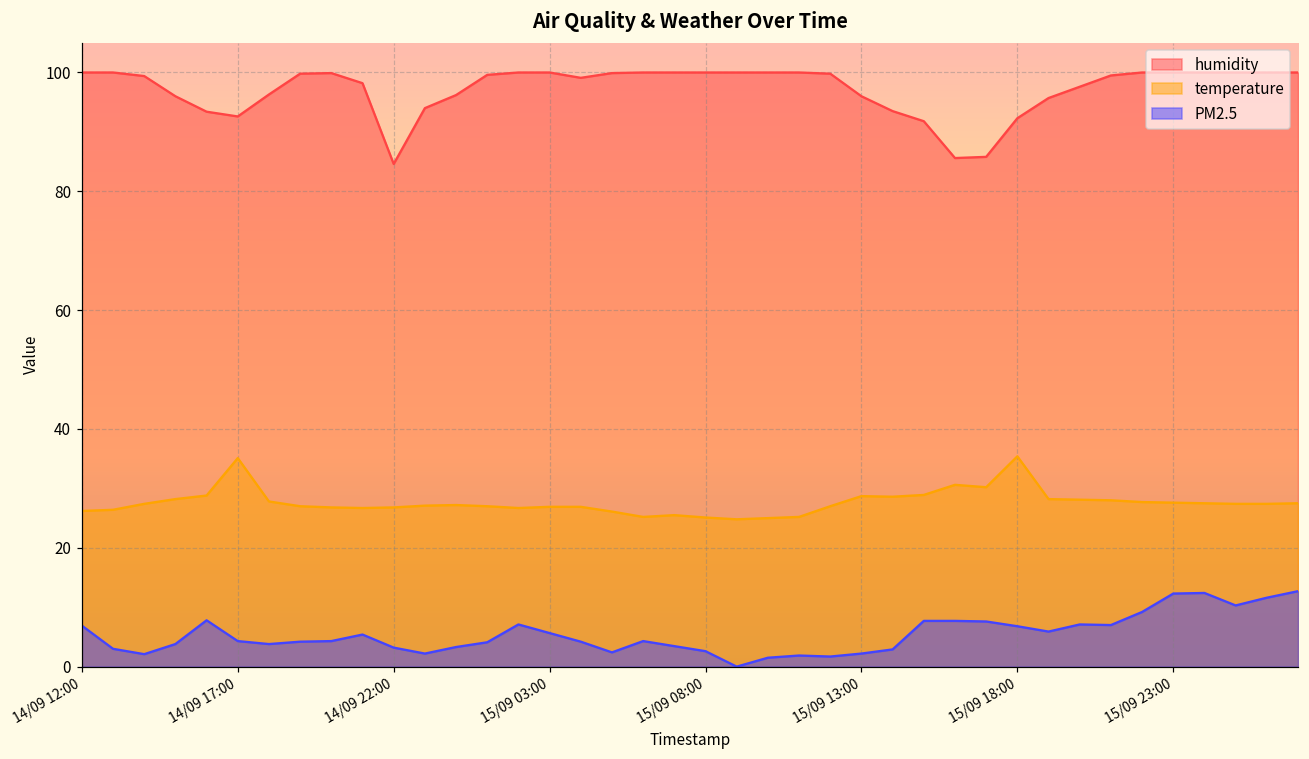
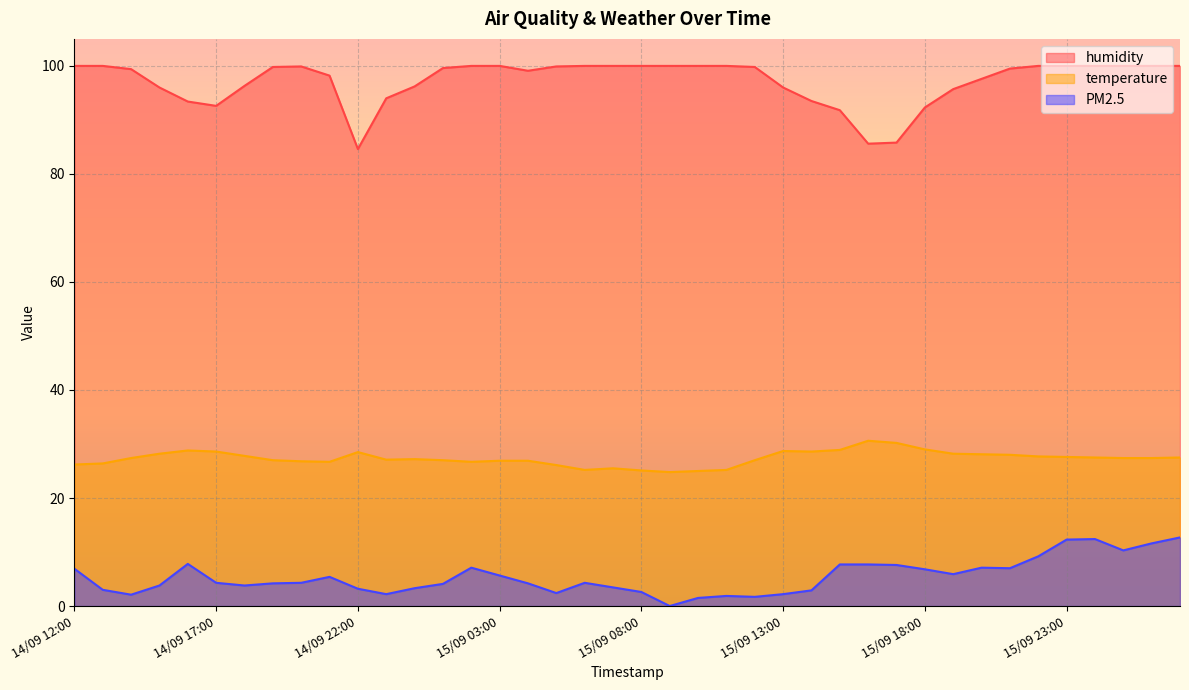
  {
    "humidity": {
      "14/09 12:00": 100,
      "14/09 17:00": 93,
      "14/09 22:00": 85,
      "15/09 03:00": 100,
      "15/09 08:00": 100,
      "15/09 13:00": 96,
      "15/09 18:00": 92
    },
    "temperature": {
      "14/09 12:00": 26,
-     "14/09 17:00": 35,
-     "14/09 22:00": 27,
+     "14/09 17:00": 29,
+     "14/09 22:00": 29,
      "15/09 03:00": 27,
      "15/09 08:00": 25,
      "15/09 13:00": 29,
-     "15/09 18:00": 35,
+     "15/09 18:00": 29,
      "15/09 23:00": 28
    },
    "PM2.5": {
      "14/09 12:00": 7,
      "14/09 17:00": 4,
      "14/09 22:00": 3,
      "15/09 03:00": 6,
      "15/09 08:00": 3,
      "15/09 13:00": 2,
      "15/09 18:00": 7,
      "15/09 23:00": 12
    }
  }
